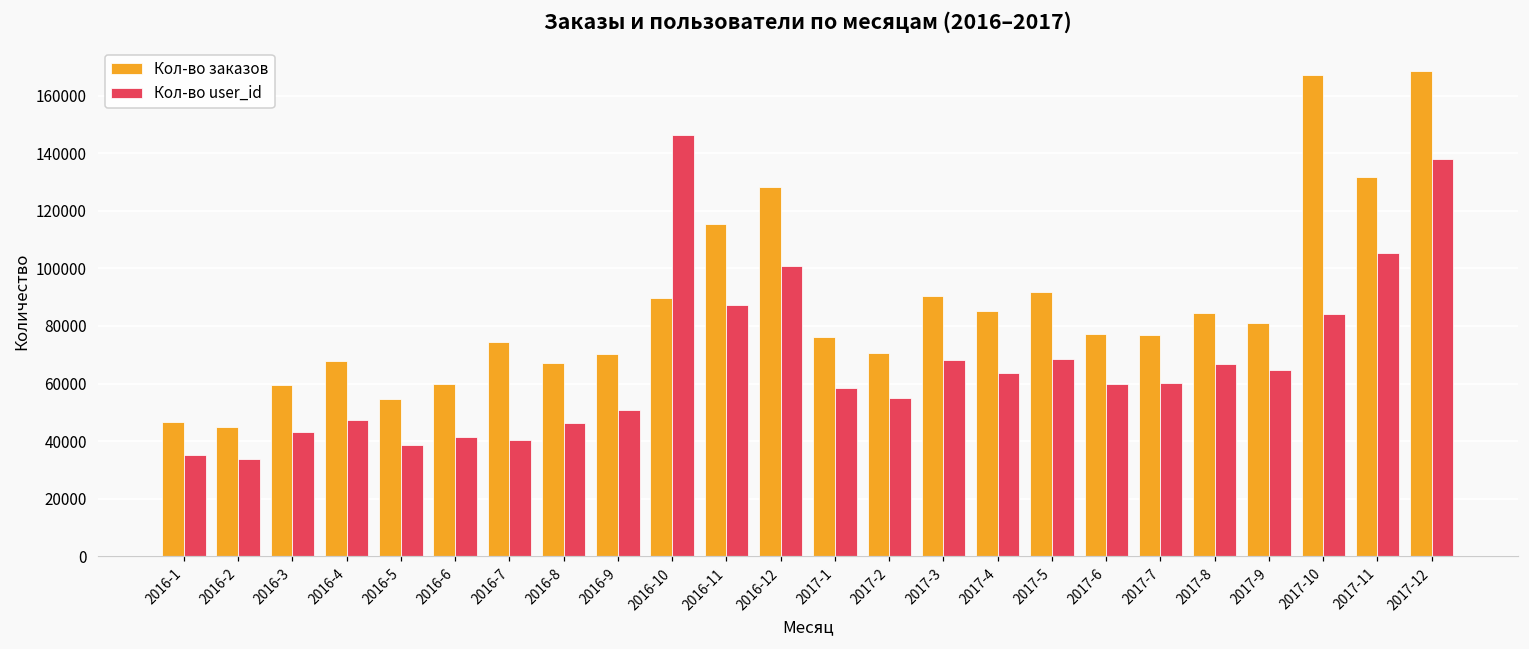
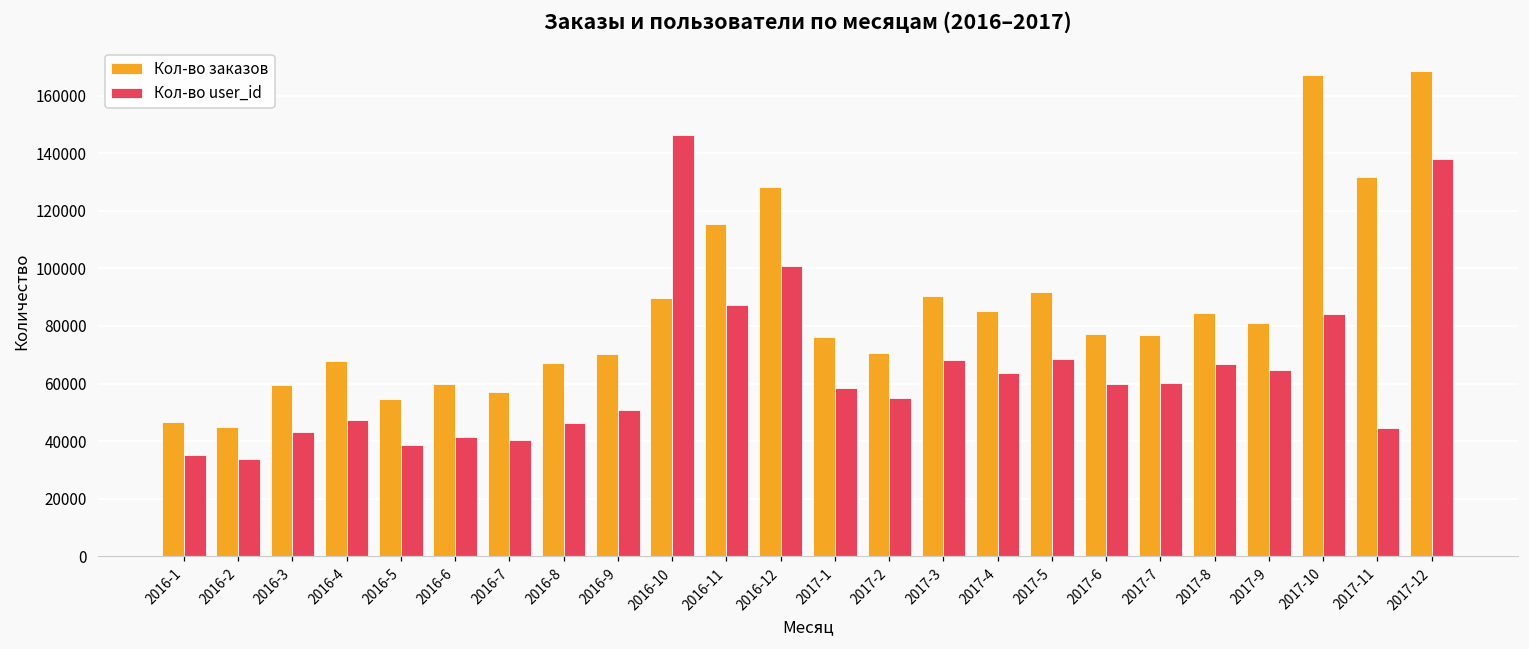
  {
    "Кол-во заказов": {
      "2016-1": 47000,
      "2016-2": 45000,
      "2016-3": 60000,
      "2016-4": 68000,
      "2016-5": 55000,
      "2016-6": 60000,
-     "2016-7": 75000,
+     "2016-7": 57000,
      "2016-8": 67000,
      "2016-9": 70000,
      "2016-10": 90000,
      "2016-11": 115000,
      "2016-12": 128000,
      "2017-1": 76000,
      "2017-2": 71000,
      "2017-3": 90000,
      "2017-4": 85000,
      "2017-5": 92000,
      "2017-6": 77000,
      "2017-7": 77000,
      "2017-8": 84000,
      "2017-9": 81000,
      "2017-10": 167000,
      "2017-11": 132000,
      "2017-12": 169000
    },
    "Кол-во user_id": {
      "2016-1": 35000,
      "2016-2": 34000,
      "2016-3": 43000,
      "2016-4": 47000,
      "2016-5": 39000,
      "2016-6": 41000,
      "2016-7": 40000,
      "2016-8": 46000,
      "2016-9": 51000,
      "2016-10": 146000,
      "2016-11": 87000,
      "2016-12": 101000,
      "2017-1": 59000,
      "2017-2": 55000,
      "2017-3": 68000,
      "2017-4": 64000,
      "2017-5": 69000,
      "2017-6": 60000,
      "2017-7": 60000,
      "2017-8": 67000,
      "2017-9": 65000,
      "2017-10": 84000,
-     "2017-11": 105000,
+     "2017-11": 45000,
      "2017-12": 138000
    }
  }
